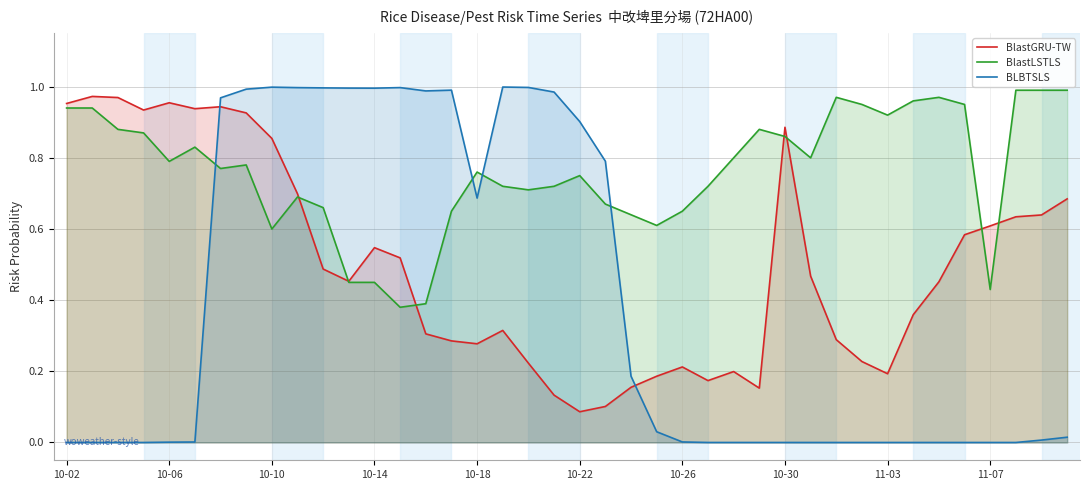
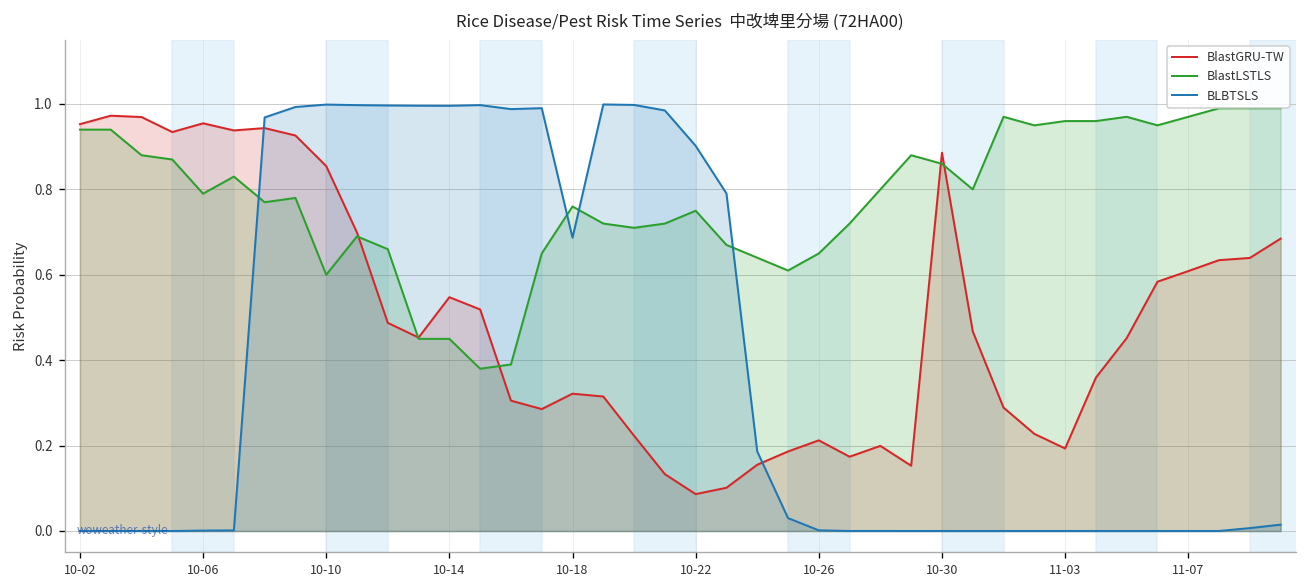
  {
    "BlastGRU-TW": {
      "10-02": 0.95,
      "10-06": 0.95,
      "10-10": 0.85,
      "10-14": 0.55,
-     "10-18": 0.28,
+     "10-18": 0.32,
      "10-22": 0.09,
      "10-26": 0.21,
      "10-30": 0.89,
      "11-03": 0.19,
      "11-07": 0.61
    },
    "BlastLSTLS": {
      "10-02": 0.94,
      "10-06": 0.79,
      "10-10": 0.60,
      "10-14": 0.45,
      "10-18": 0.76,
      "10-22": 0.75,
      "10-26": 0.65,
      "10-30": 0.86,
-     "11-03": 0.92,
-     "11-07": 0.43
+     "11-03": 0.96,
+     "11-07": 0.97
    },
    "BLBTSLS": {
      "10-02": 0.00,
      "10-06": 0.00,
      "10-10": 1.00,
      "10-14": 1.00,
      "10-18": 0.69,
      "10-22": 0.90,
      "10-26": 0.00,
      "10-30": 0.00,
      "11-03": 0.00,
      "11-07": 0.00
    }
  }
